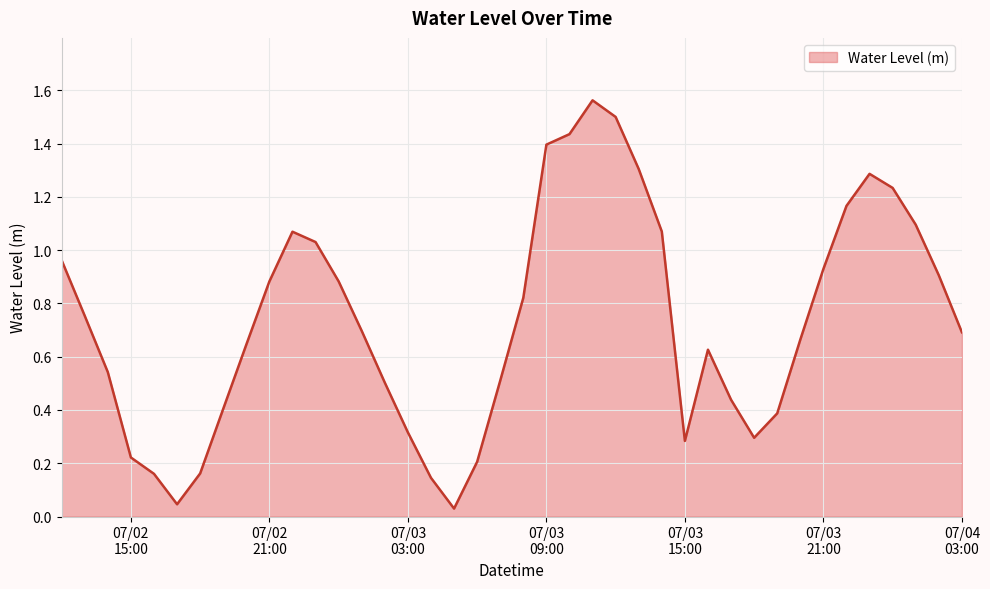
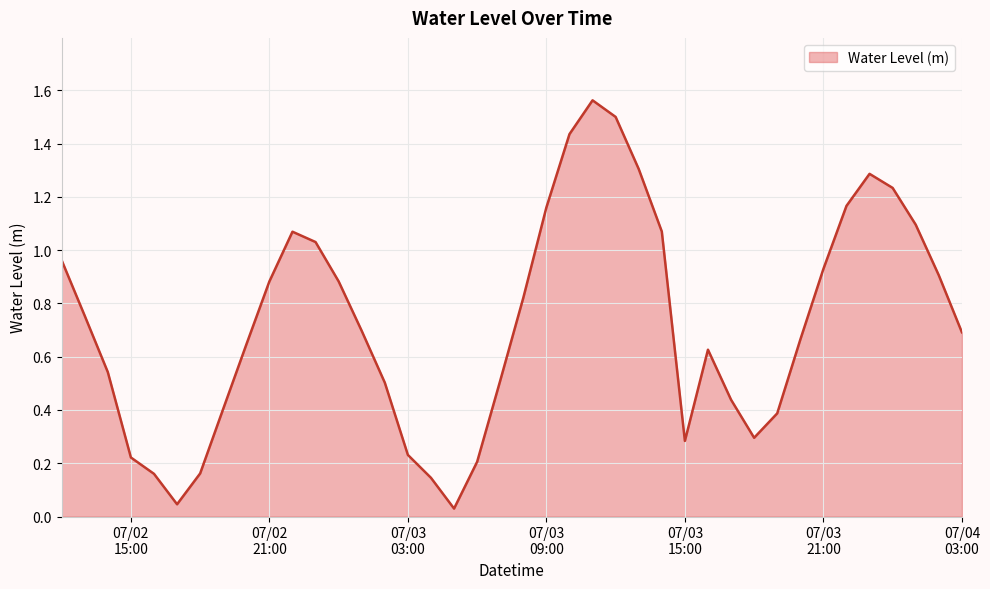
  {
    "07/02 15:00": 0.22,
    "07/02 21:00": 0.88,
-   "07/03 03:00": 0.32,
-   "07/03 09:00": 1.40,
+   "07/03 03:00": 0.23,
+   "07/03 09:00": 1.16,
    "07/03 15:00": 0.28,
    "07/03 21:00": 0.93,
    "07/04 03:00": 0.69
  }
